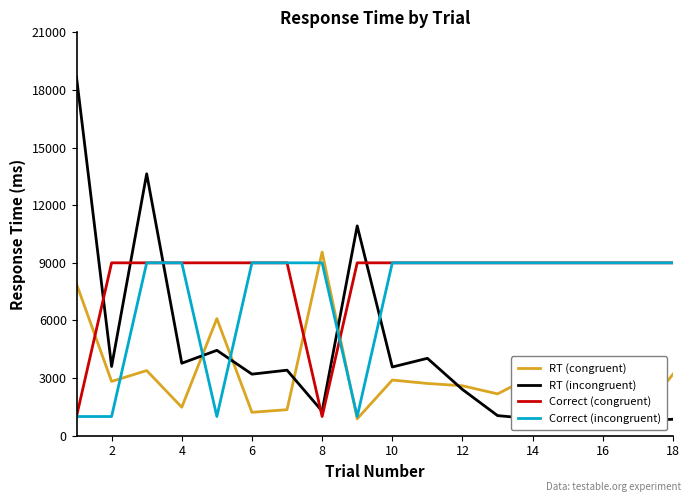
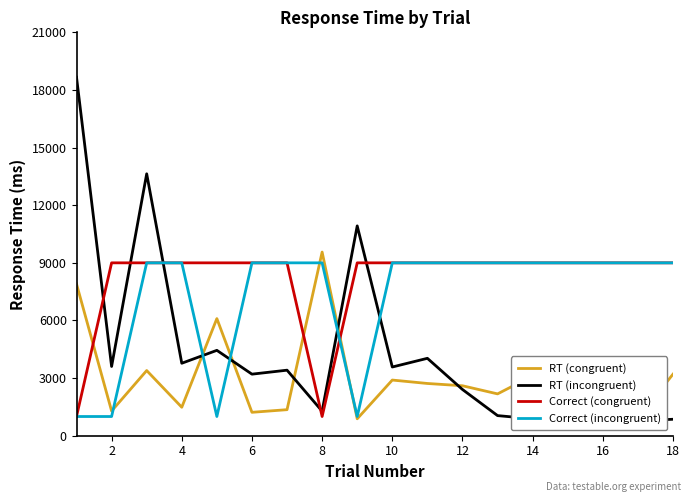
  {
    "RT (congruent)": {
-     "2": 2800,
+     "2": 1300,
      "4": 1500,
      "6": 1200,
      "8": 9600,
      "10": 2900,
      "12": 2600,
      "18": 3200
    },
    "RT (incongruent)": {
      "2": 3600,
      "4": 3800,
      "6": 3200,
      "8": 1300,
      "10": 3600,
      "12": 2400,
      "18": 900
    },
    "Correct (congruent)": {
      "2": 9000,
      "8": 1000
    },
    "Correct (incongruent)": {
      "2": 1000,
      "8": 9000
    }
  }
